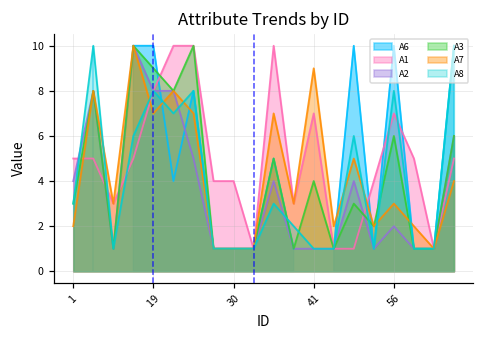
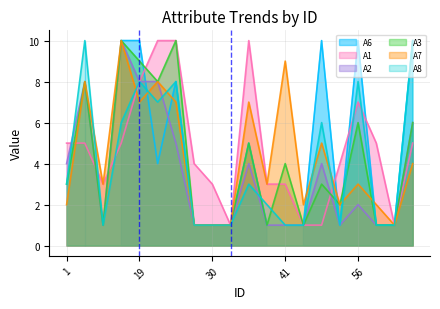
  {
    "A1": {
-     "30": 4,
-     "41": 7,
+     "30": 3,
+     "41": 3,
      "56": 7
    },
    "A2": {
      "56": 2
    },
    "A3": {
      "41": 4,
      "56": 6
    },
    "A7": {
      "41": 9,
      "56": 3
    }
  }
